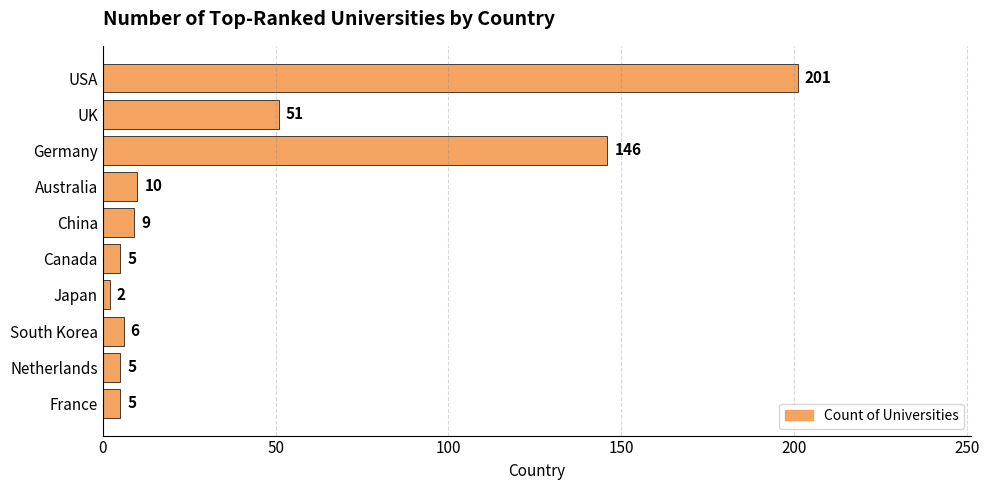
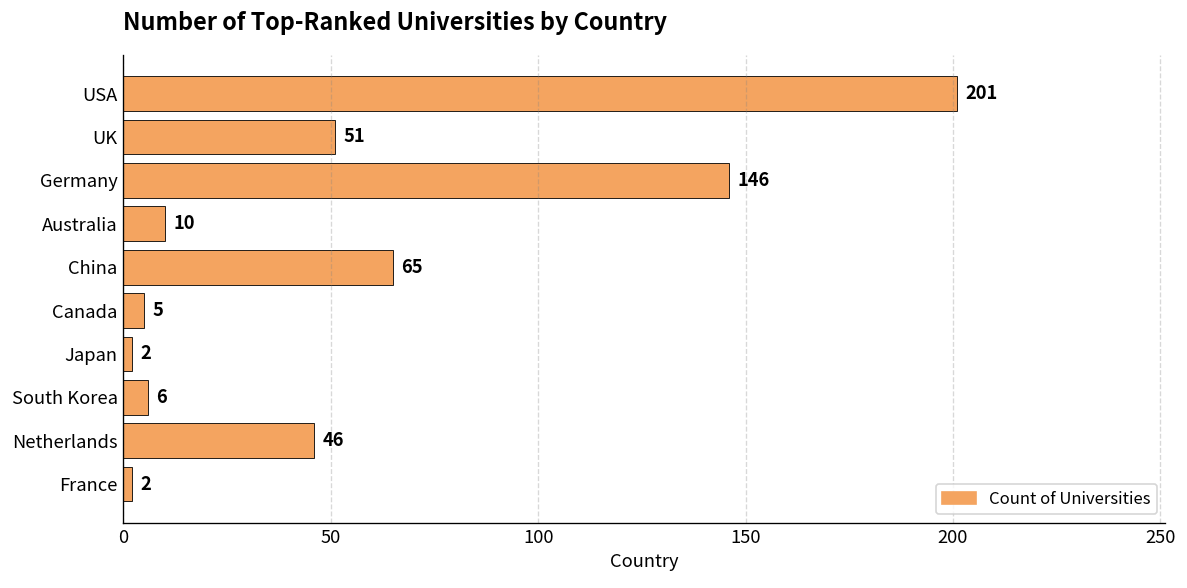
  {
    "Count of Universities": {
      "USA": 201,
-     "China": 9,
-     "Netherlands": 5,
-     "France": 5
+     "China": 65,
+     "Netherlands": 46,
+     "France": 2
    }
  }
